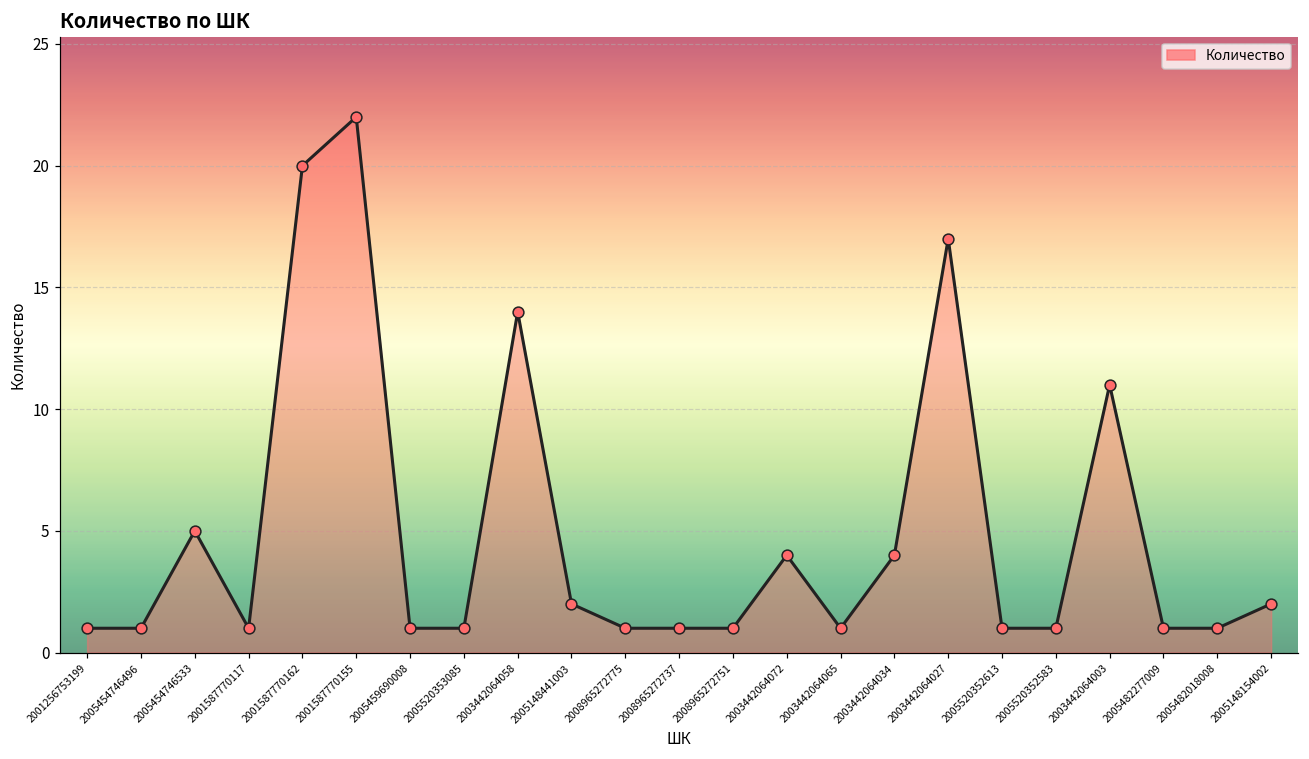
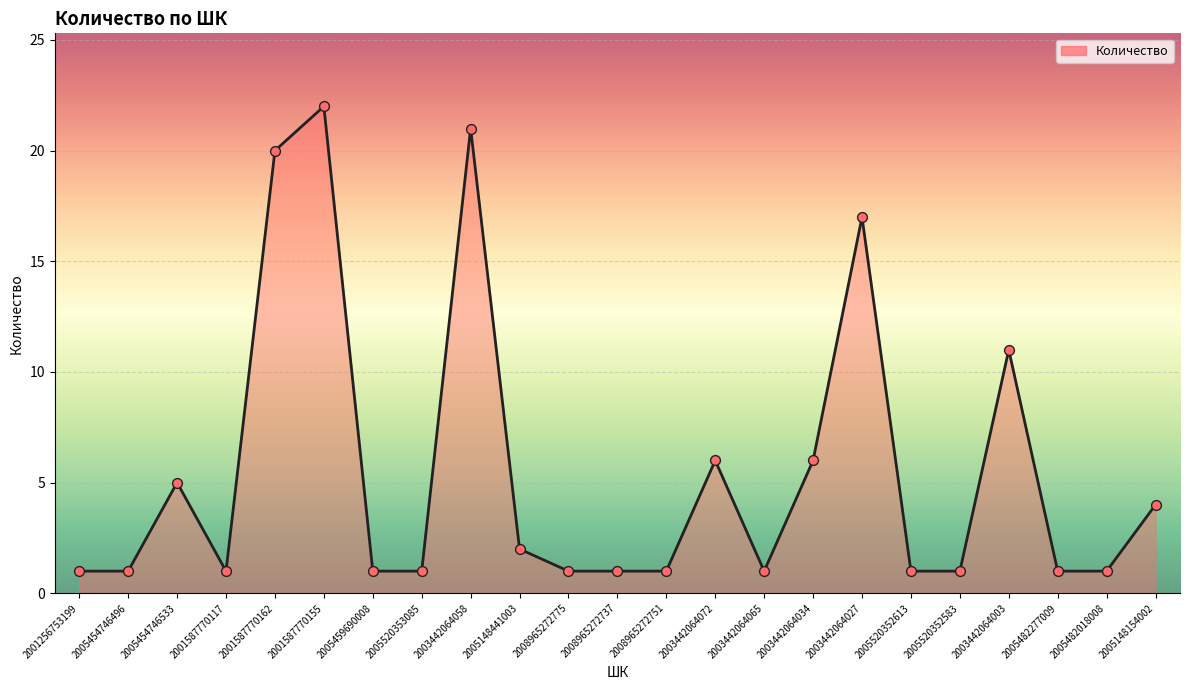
  {
    "2001256753199": 1,
    "2005454746496": 1,
    "2005454746533": 5,
    "2001587770117": 1,
    "2001587770162": 20,
    "2001587770155": 22,
    "2005459690008": 1,
    "2005520353085": 1,
-   "2003442064058": 14,
+   "2003442064058": 21,
    "2005148441003": 2,
    "2008965272775": 1,
    "2008965272737": 1,
    "2008965272751": 1,
-   "2003442064072": 4,
+   "2003442064072": 6,
    "2003442064065": 1,
-   "2003442064034": 4,
+   "2003442064034": 6,
    "2003442064027": 17,
    "2005520352613": 1,
    "2005520352583": 1,
    "2003442064003": 11,
    "2005482277009": 1,
    "2005482018008": 1,
-   "2005148154002": 2
+   "2005148154002": 4
  }
